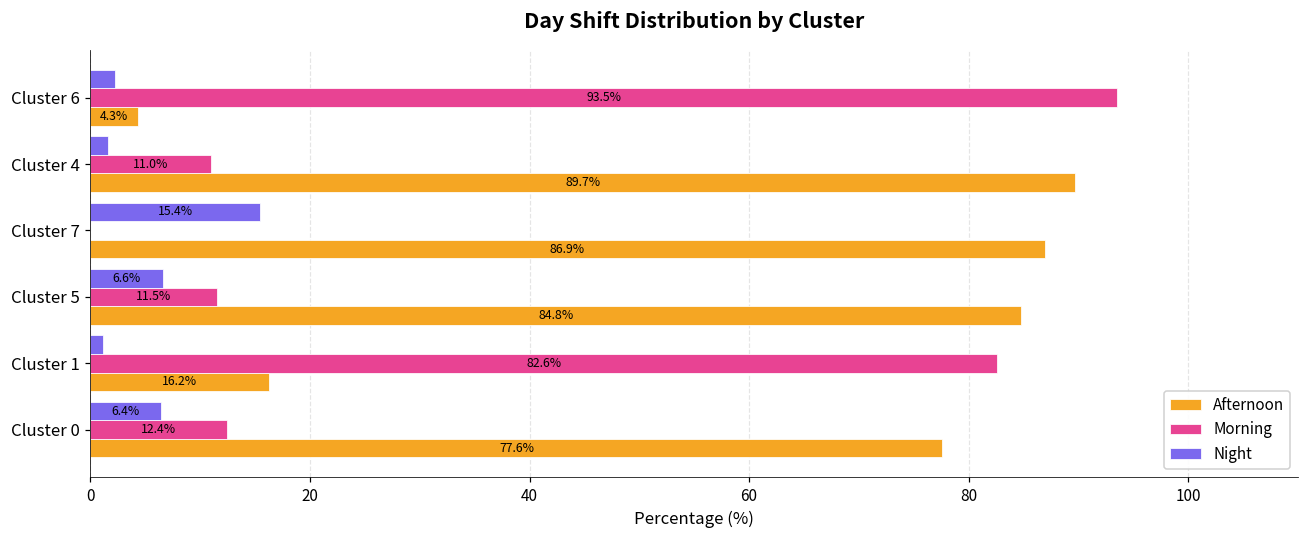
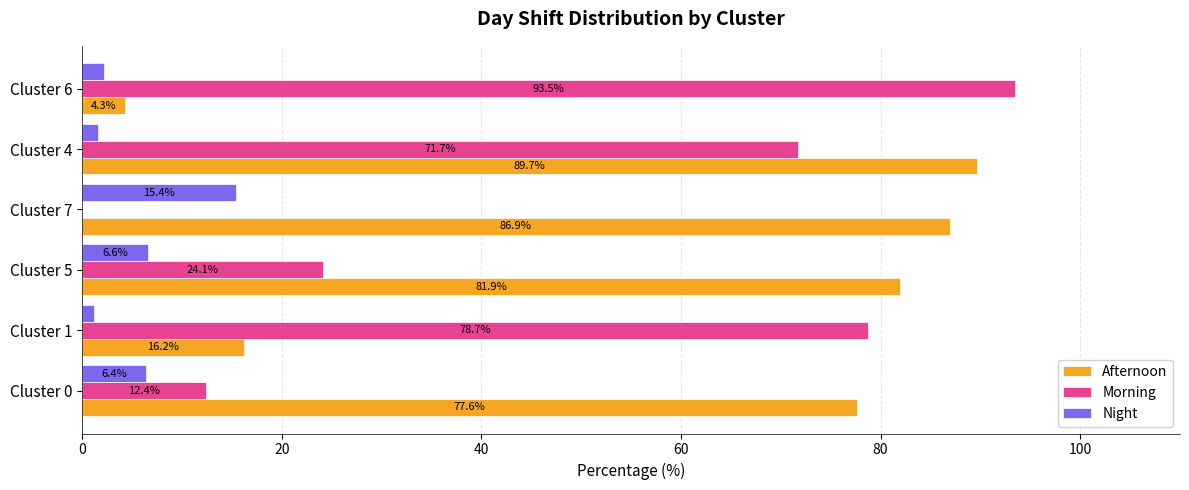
  {
    "Afternoon": {
      "Cluster 6": "4.3%",
      "Cluster 4": "89.7%",
      "Cluster 7": "86.9%",
-     "Cluster 5": "84.8%",
+     "Cluster 5": "81.9%",
      "Cluster 1": "16.2%",
      "Cluster 0": "77.6%"
    },
    "Morning": {
      "Cluster 6": "93.5%",
-     "Cluster 4": "11.0%",
-     "Cluster 5": "11.5%",
-     "Cluster 1": "82.6%",
+     "Cluster 4": "71.7%",
+     "Cluster 5": "24.1%",
+     "Cluster 1": "78.7%",
      "Cluster 0": "12.4%"
    },
    "Night": {
      "Cluster 7": "15.4%",
      "Cluster 5": "6.6%",
      "Cluster 0": "6.4%"
    }
  }
